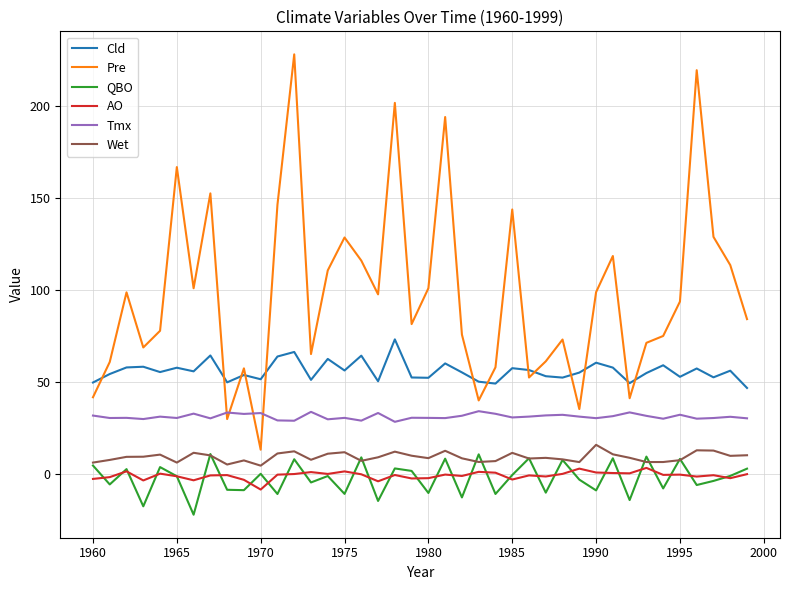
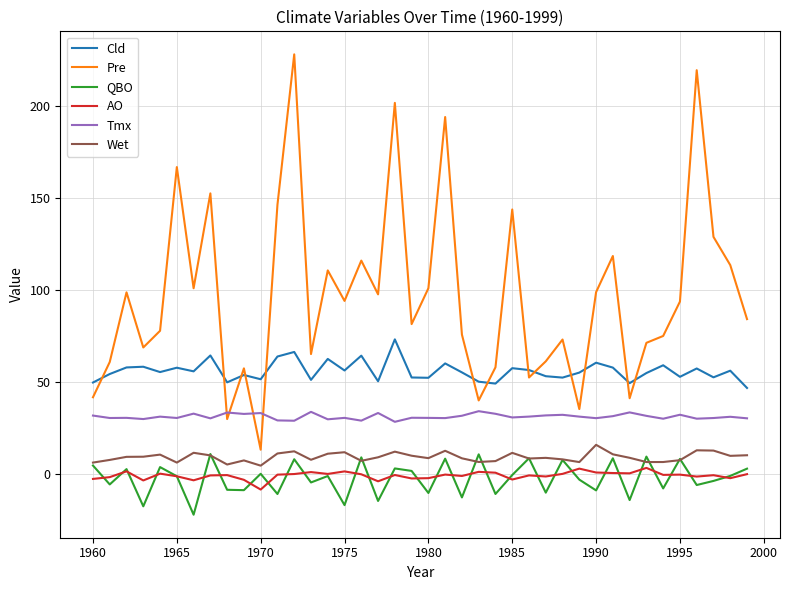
  {
    "Cld": {
      "1960": 50,
      "1965": 58,
      "1970": 52,
      "1975": 56,
      "1980": 52,
      "1985": 58,
      "1990": 61,
      "1995": 53
    },
    "Pre": {
      "1960": 42,
      "1965": 167,
      "1970": 13,
-     "1975": 129,
+     "1975": 94,
      "1980": 101,
      "1985": 144,
      "1990": 99,
      "1995": 94
    },
    "QBO": {
      "1960": 5,
      "1970": 0,
-     "1975": -11,
+     "1975": -17,
      "1980": -10,
      "1985": 0,
      "1990": -9
    },
    "AO": {
      "1960": -2,
      "1970": -8,
      "1975": 2,
      "1980": -2,
      "1985": -3,
      "1990": 1,
      "1995": 0
    },
    "Tmx": {
      "1960": 32,
      "1965": 31,
      "1970": 33,
      "1975": 31,
      "1980": 31,
      "1985": 31,
      "1990": 30,
      "1995": 32
    },
    "Wet": {
      "1960": 6,
      "1965": 6,
      "1970": 5,
      "1975": 12,
      "1980": 9,
      "1985": 12,
      "1990": 16
    }
  }
